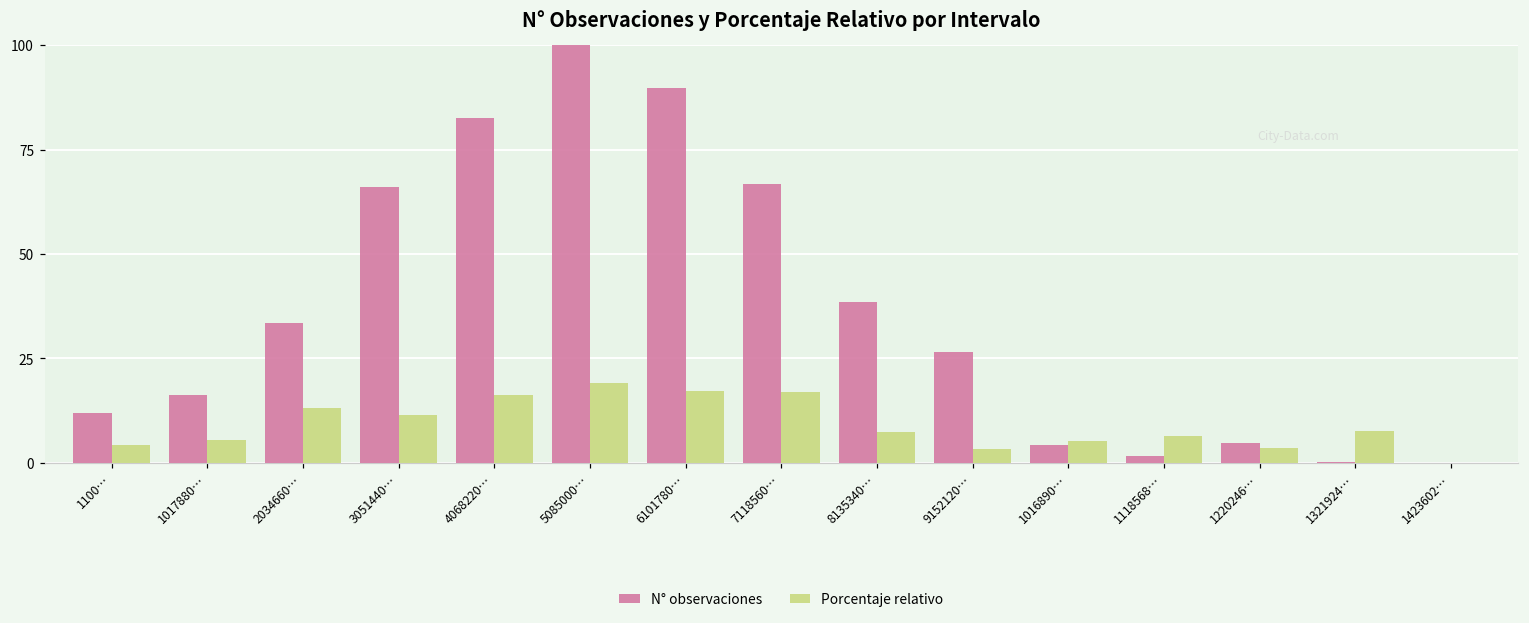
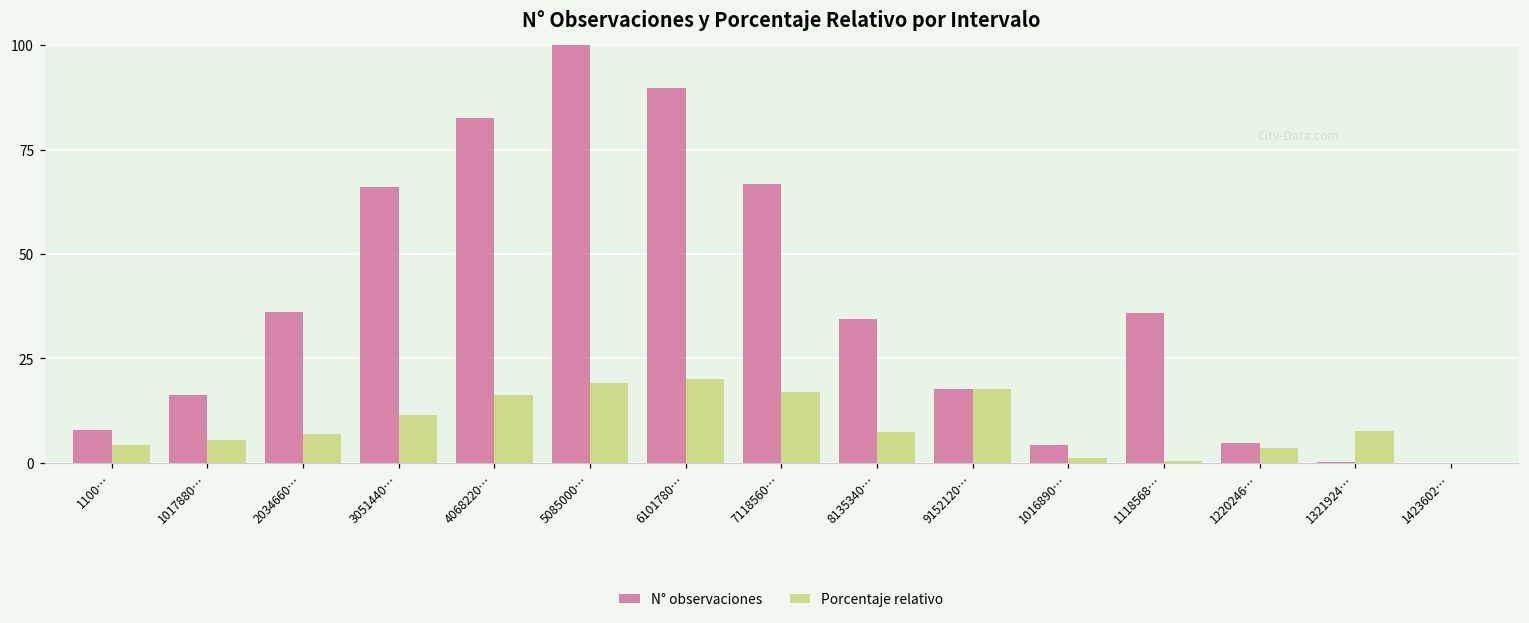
  {
    "N° observaciones": {
-     "1100…": 12,
+     "1100…": 8,
      "1017880…": 16,
-     "2034660…": 33,
+     "2034660…": 36,
      "3051440…": 66,
      "4068220…": 82,
      "5085000…": 100,
      "6101780…": 90,
      "7118560…": 67,
-     "8135340…": 39,
-     "9152120…": 27,
+     "8135340…": 34,
+     "9152120…": 18,
      "1016890…": 4,
-     "1118568…": 2,
+     "1118568…": 36,
      "1220246…": 5
    },
    "Porcentaje relativo": {
      "1100…": 4,
      "1017880…": 6,
-     "2034660…": 13,
+     "2034660…": 7,
      "3051440…": 12,
      "4068220…": 16,
      "5085000…": 19,
-     "6101780…": 17,
+     "6101780…": 20,
      "7118560…": 17,
      "8135340…": 7,
-     "9152120…": 3,
-     "1016890…": 5,
-     "1118568…": 6,
+     "9152120…": 18,
+     "1016890…": 1,
+     "1118568…": 0,
      "1220246…": 3,
      "1321924…": 8
    }
  }
